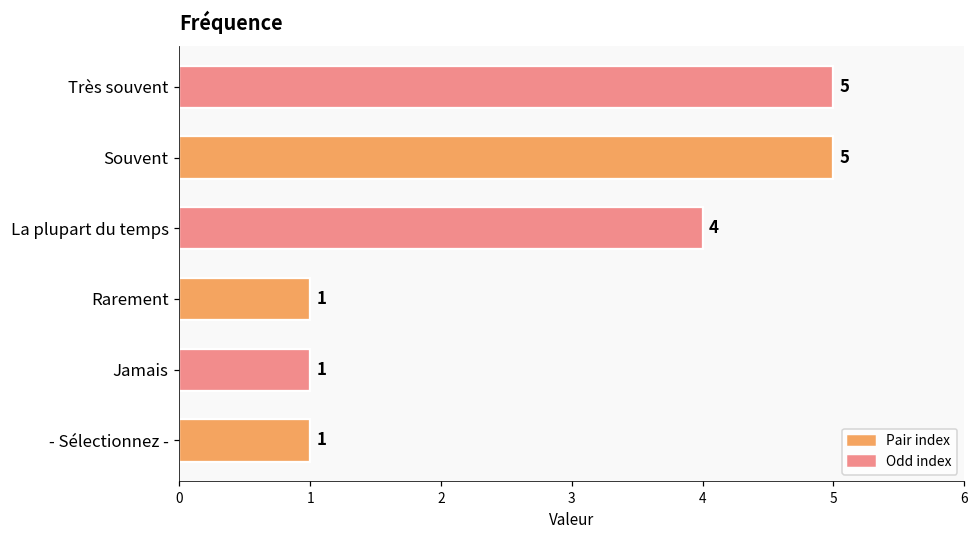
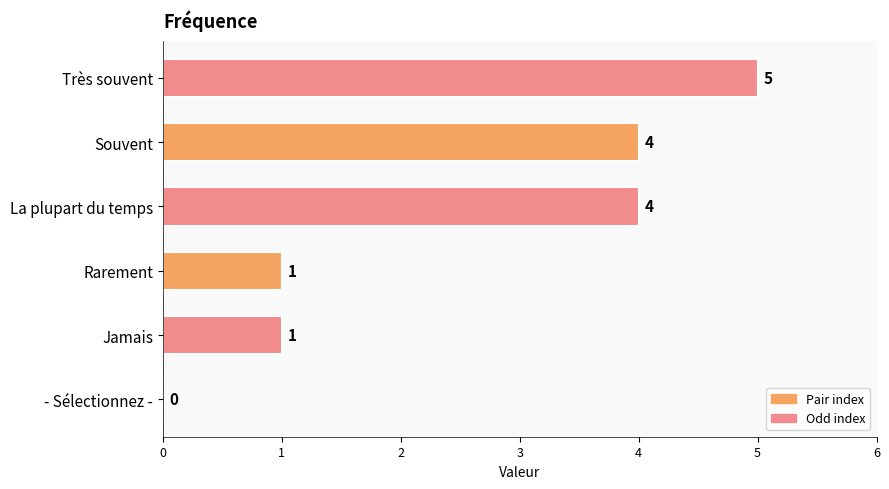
  {
    "Très souvent": 5,
-   "Souvent": 5,
+   "Souvent": 4,
    "La plupart du temps": 4,
    "Rarement": 1,
    "Jamais": 1,
-   "- Sélectionnez -": 1
+   "- Sélectionnez -": 0
  }
